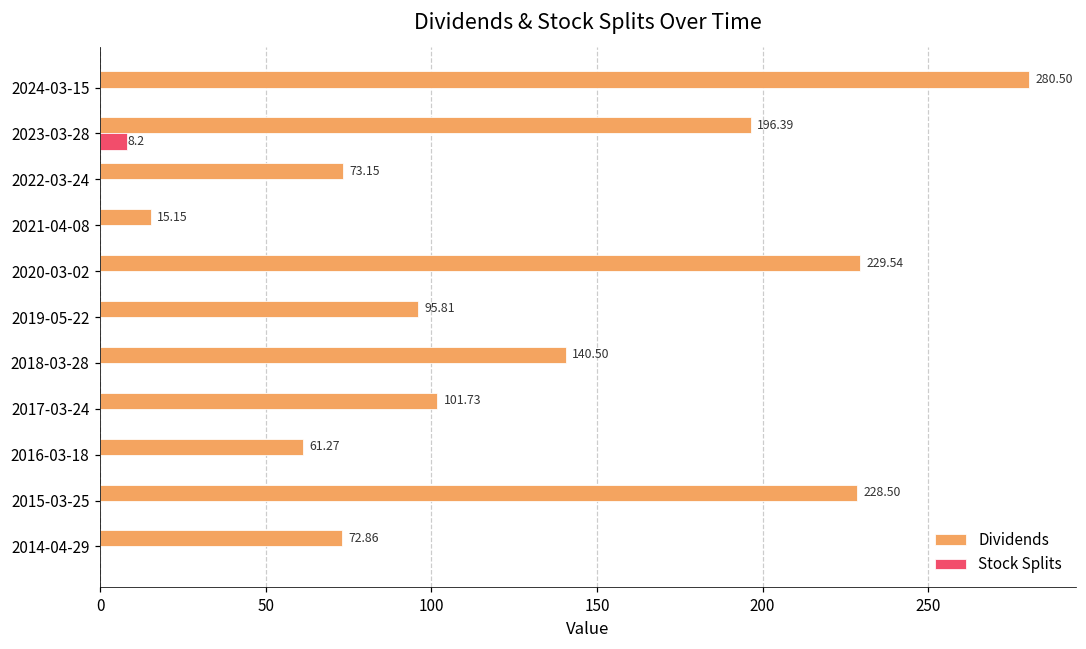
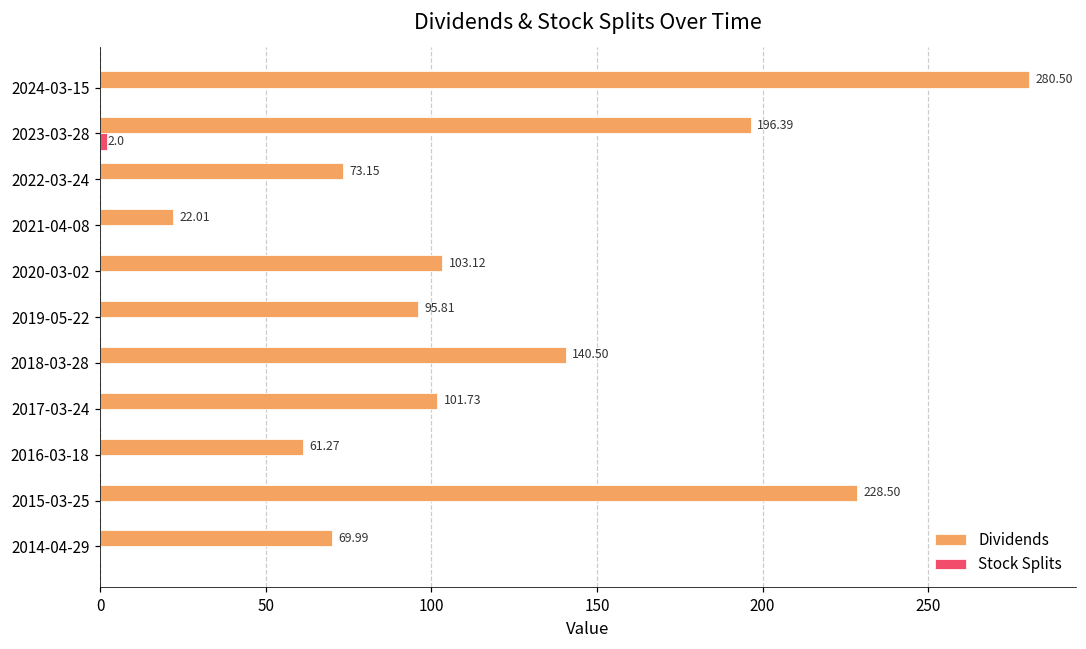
  {
    "Dividends": {
      "2024-03-15": 280.50,
      "2023-03-28": 196.39,
      "2022-03-24": 73.15,
-     "2021-04-08": 15.15,
-     "2020-03-02": 229.54,
+     "2021-04-08": 22.01,
+     "2020-03-02": 103.12,
      "2019-05-22": 95.81,
      "2018-03-28": 140.50,
      "2017-03-24": 101.73,
      "2016-03-18": 61.27,
      "2015-03-25": 228.50,
-     "2014-04-29": 72.86
+     "2014-04-29": 69.99
    },
    "Stock Splits": {
-     "2023-03-28": 8.2
+     "2023-03-28": 2.0
    }
  }
